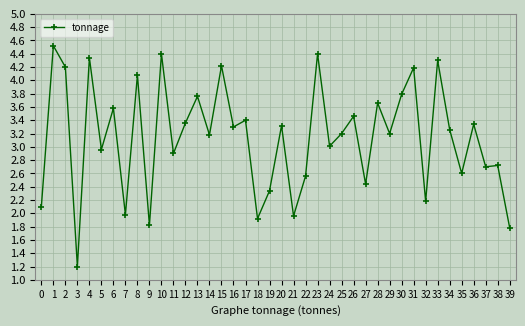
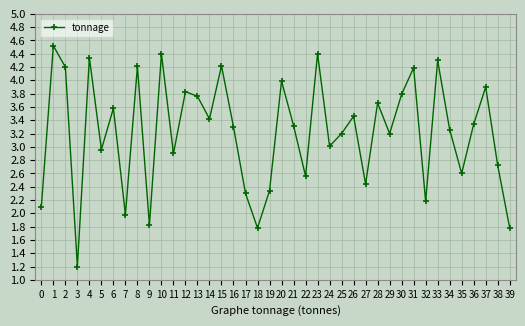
  {
    "0": 2.1,
    "1": 4.5,
    "2": 4.2,
    "3": 1.2,
    "4": 4.3,
    "5": 3.0,
    "6": 3.6,
    "7": 2.0,
-   "8": 4.1,
+   "8": 4.2,
    "9": 1.8,
    "10": 4.4,
    "11": 2.9,
-   "12": 3.4,
+   "12": 3.8,
    "13": 3.8,
-   "14": 3.2,
+   "14": 3.4,
    "15": 4.2,
    "16": 3.3,
-   "17": 3.4,
-   "18": 1.9,
+   "17": 2.3,
+   "18": 1.8,
    "19": 2.3,
-   "20": 3.3,
-   "21": 2.0,
+   "20": 4.0,
+   "21": 3.3,
    "22": 2.6,
    "23": 4.4,
    "24": 3.0,
    "25": 3.2,
    "26": 3.5,
    "27": 2.4,
    "28": 3.7,
    "29": 3.2,
    "30": 3.8,
    "31": 4.2,
    "32": 2.2,
    "33": 4.3,
    "34": 3.3,
    "35": 2.6,
    "36": 3.3,
-   "37": 2.7,
+   "37": 3.9,
    "38": 2.7,
    "39": 1.8
  }
